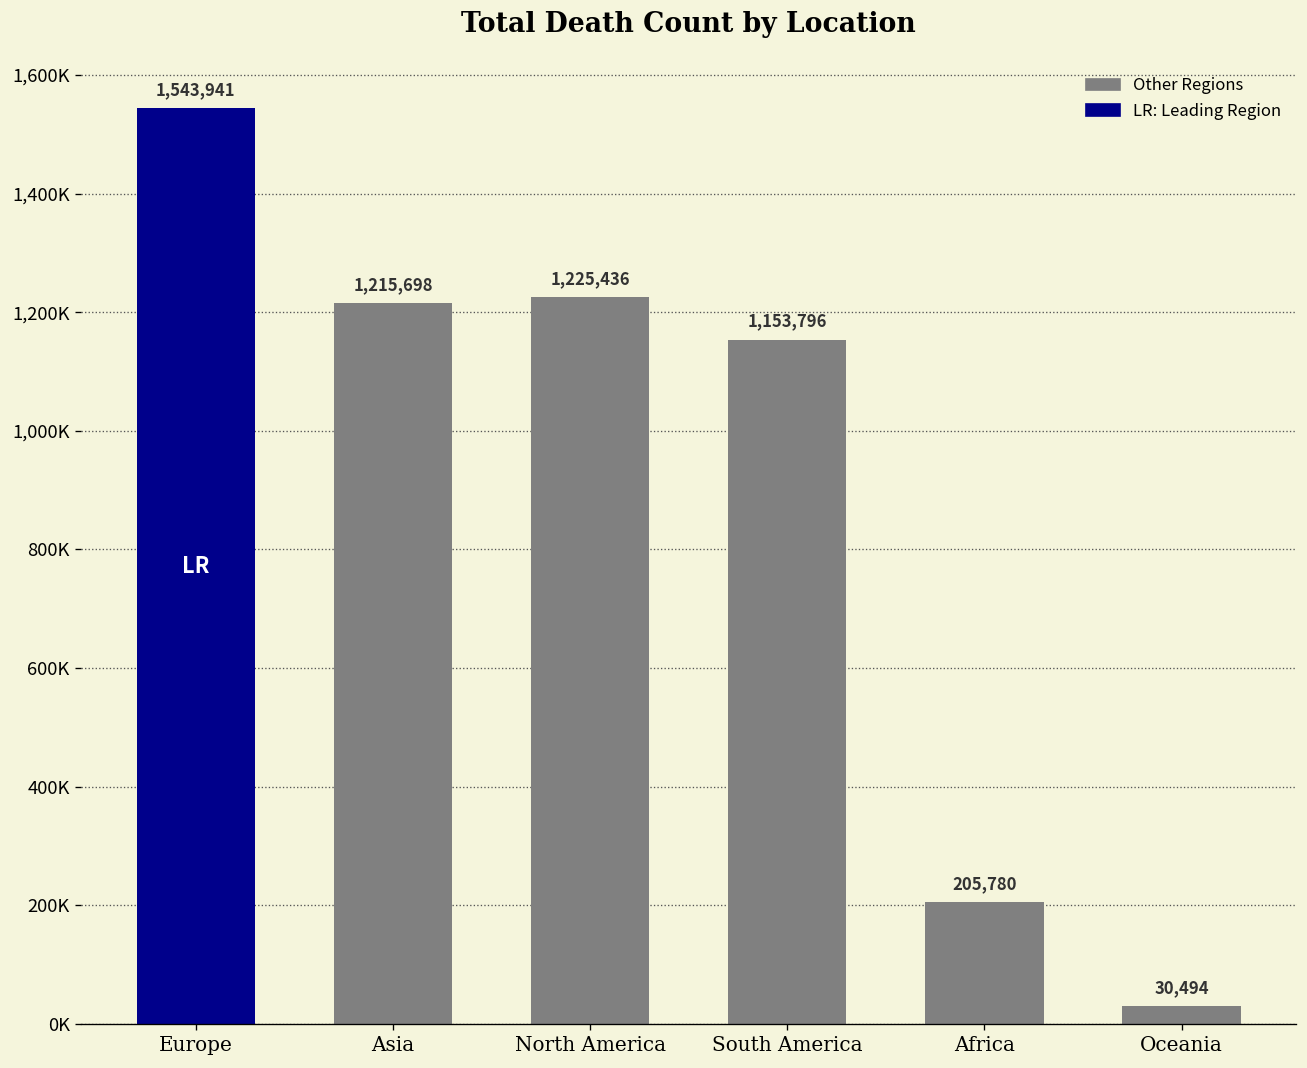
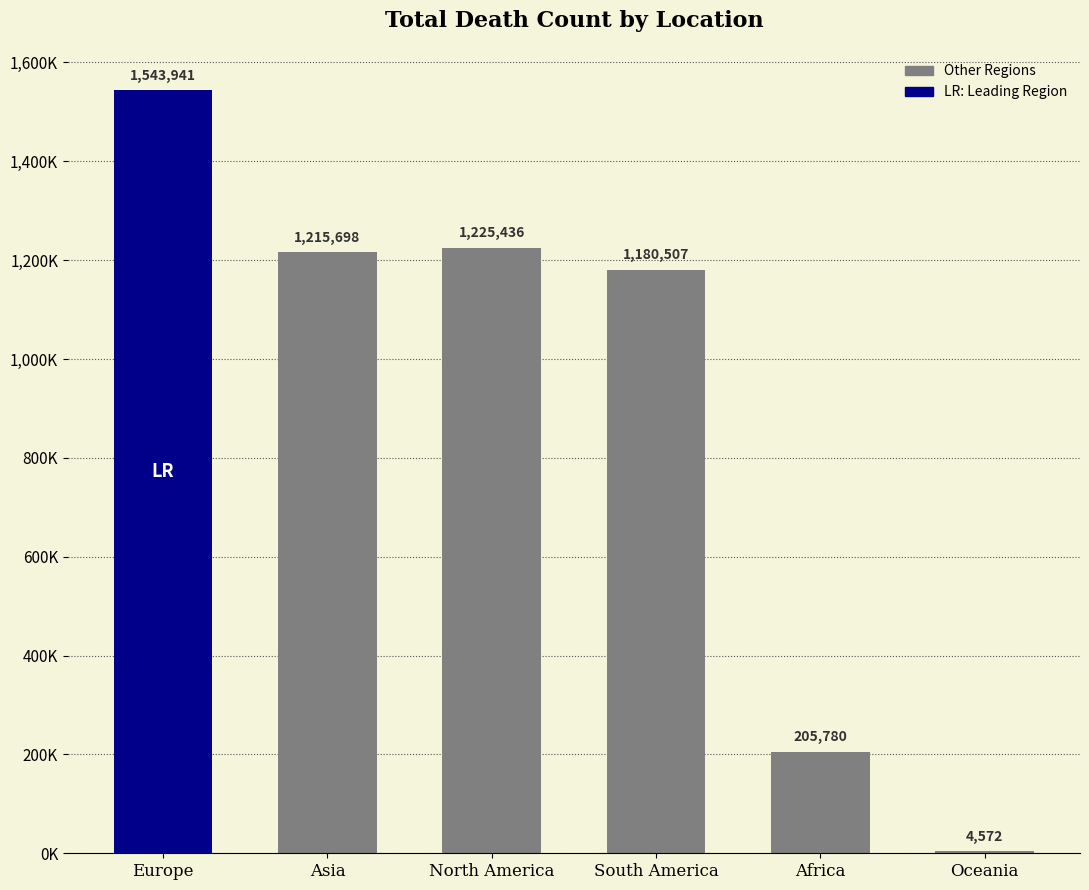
  {
    "Europe": "1,543,941",
    "Asia": "1,215,698",
    "North America": "1,225,436",
-   "South America": "1,153,796",
+   "South America": "1,180,507",
    "Africa": "205,780",
-   "Oceania": "30,494"
+   "Oceania": "4,572"
  }
